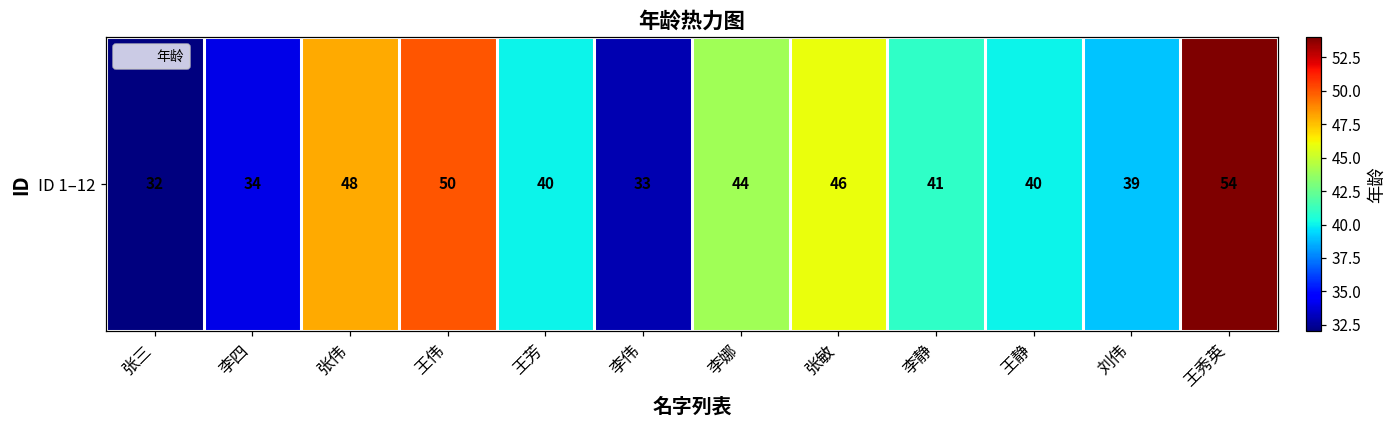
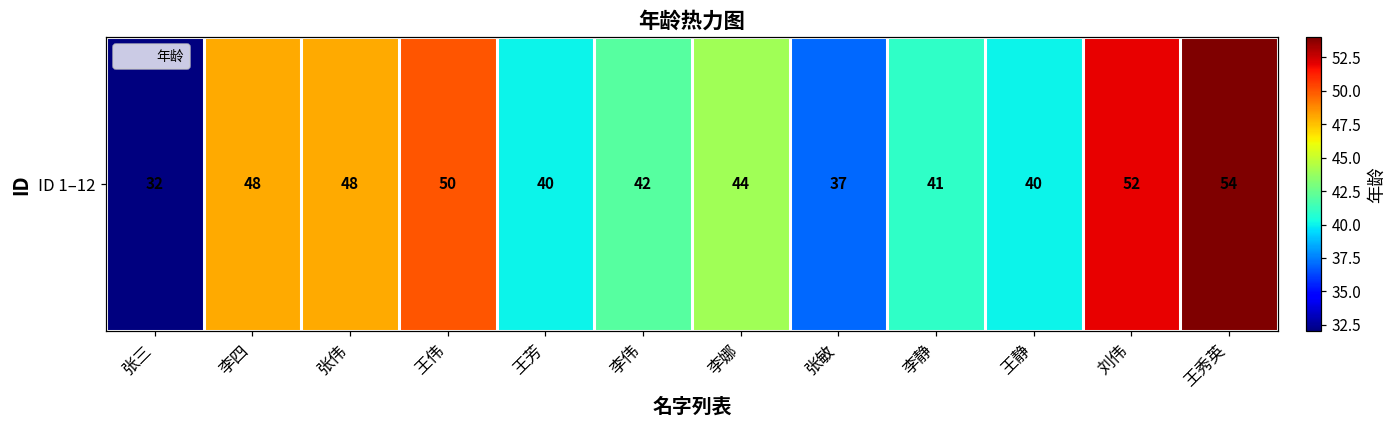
  {
    "ID 1–12": {
      "张三": 32,
-     "李四": 34,
+     "李四": 48,
      "张伟": 48,
      "王伟": 50,
      "王芳": 40,
-     "李伟": 33,
+     "李伟": 42,
      "李娜": 44,
-     "张敏": 46,
+     "张敏": 37,
      "李静": 41,
      "王静": 40,
-     "刘伟": 39,
+     "刘伟": 52,
      "王秀英": 54
    }
  }
